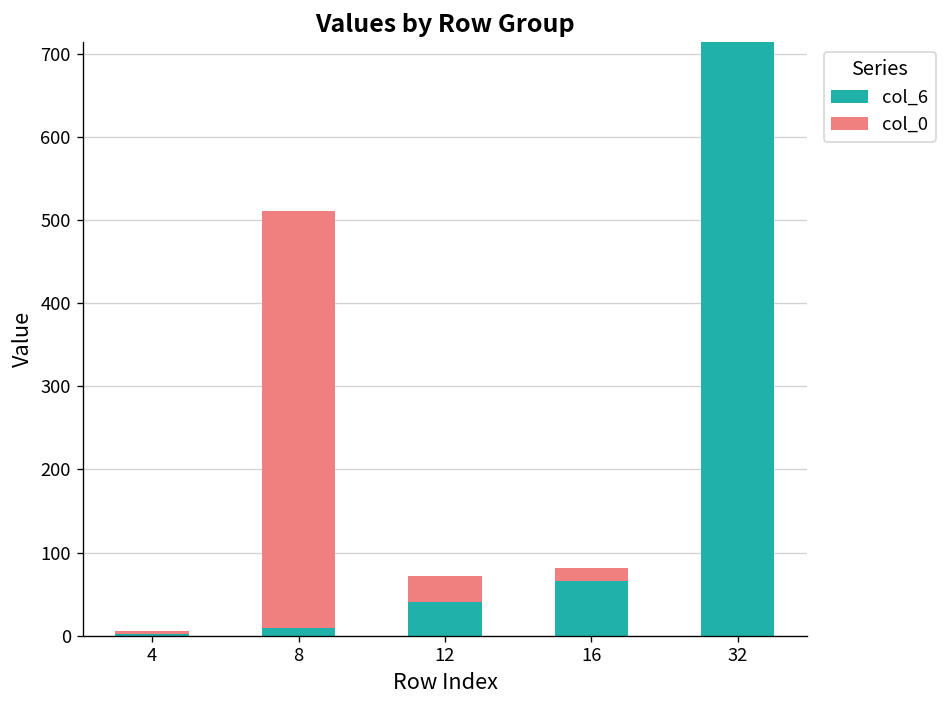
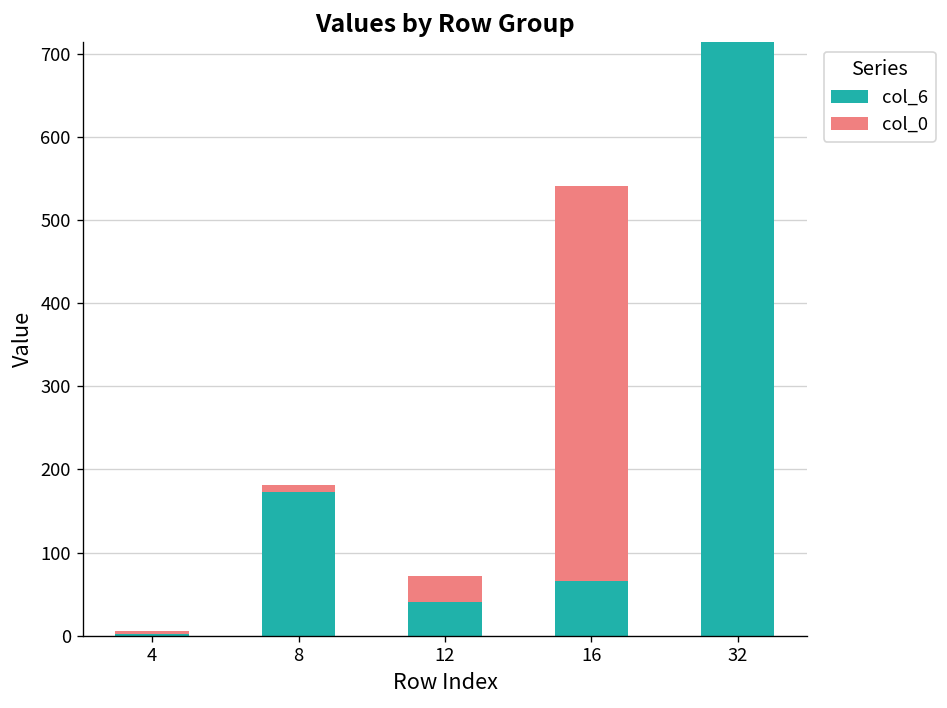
  {
    "col_6": {
-     "8": 10,
+     "8": 170,
      "12": 40,
      "16": 70,
      "32": 710
    },
    "col_0": {
      "4": 0,
-     "8": 500,
+     "8": 10,
      "12": 30,
-     "16": 20,
+     "16": 480,
      "32": 0
    }
  }
